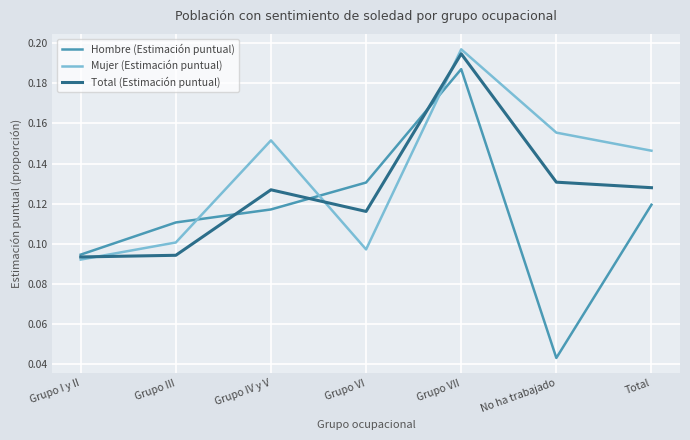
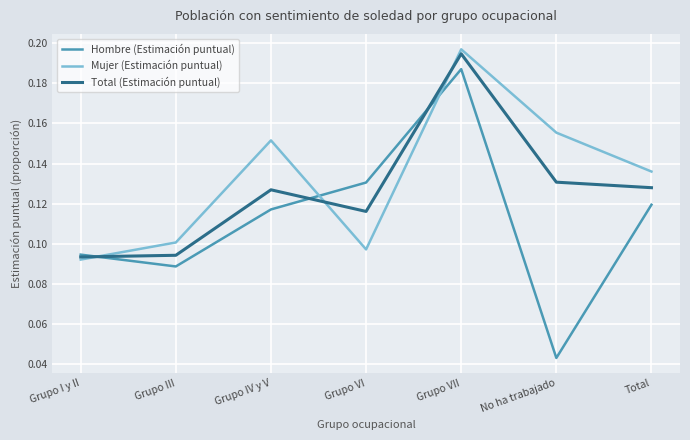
  {
    "Hombre (Estimación puntual)": {
-     "Grupo III": 0.111,
+     "Grupo III": 0.089,
      "Grupo IV y V": 0.117,
      "Grupo VI": 0.131,
      "Grupo VII": 0.187,
      "No ha trabajado": 0.043,
      "Total": 0.119
    },
    "Mujer (Estimación puntual)": {
      "Grupo I y II": 0.092,
      "Grupo III": 0.101,
      "Grupo IV y V": 0.152,
      "Grupo VI": 0.097,
      "Grupo VII": 0.197,
      "No ha trabajado": 0.155,
-     "Total": 0.146
+     "Total": 0.136
    },
    "Total (Estimación puntual)": {
      "Grupo III": 0.094,
      "Grupo IV y V": 0.127,
      "Grupo VI": 0.116,
      "Grupo VII": 0.195,
      "No ha trabajado": 0.131,
      "Total": 0.128
    }
  }
